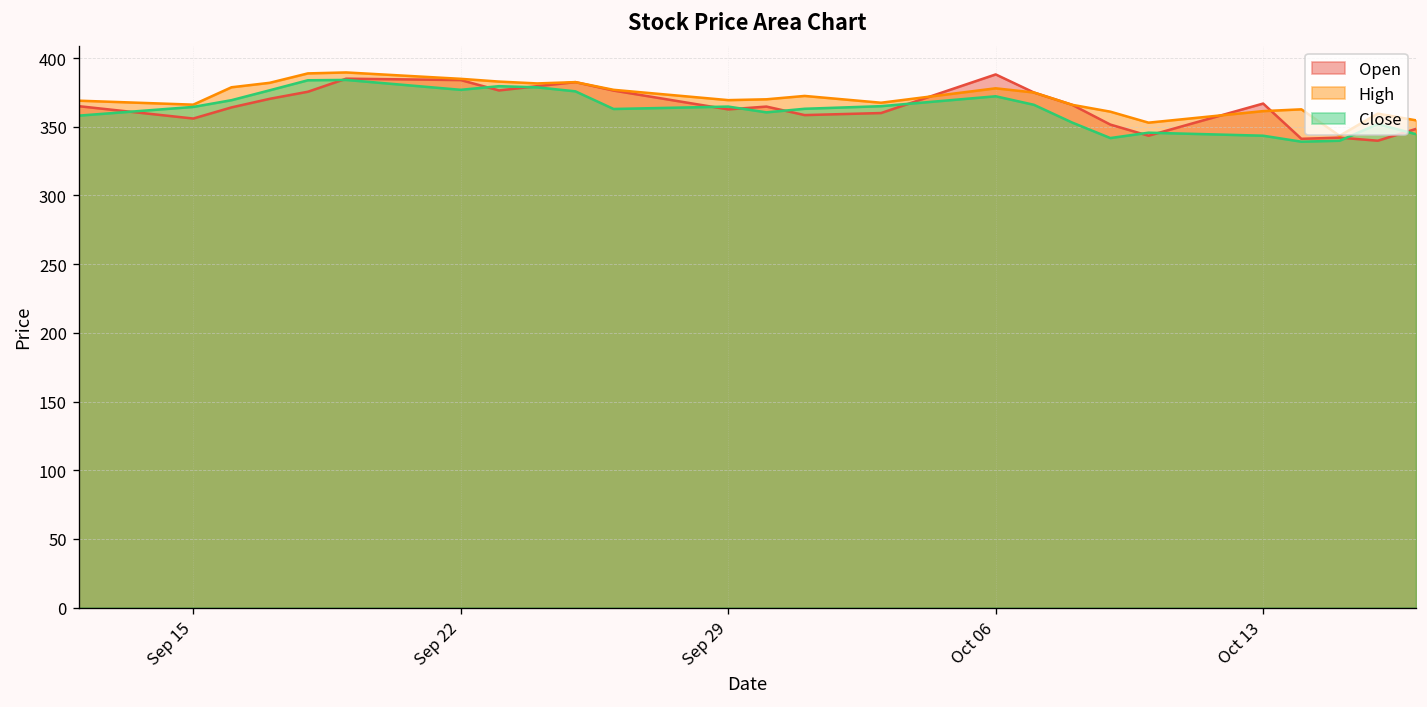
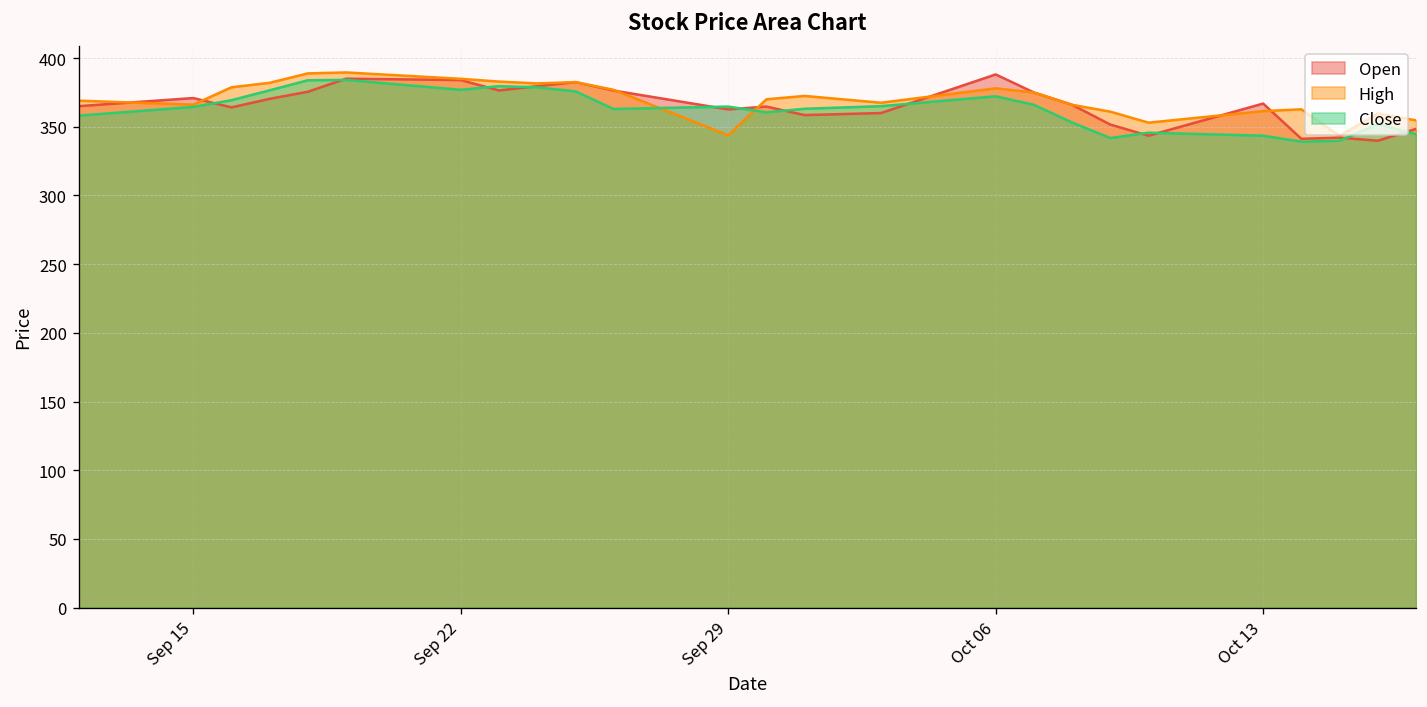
  {
    "Open": {
-     "Sep 15": 356,
+     "Sep 15": 371,
      "Oct 06": 388,
      "Oct 13": 367
    },
    "High": {
-     "Sep 29": 369,
+     "Sep 29": 344,
      "Oct 06": 378,
      "Oct 13": 361
    },
    "Close": {
      "Sep 22": 377,
      "Oct 06": 372,
      "Oct 13": 344
    }
  }
